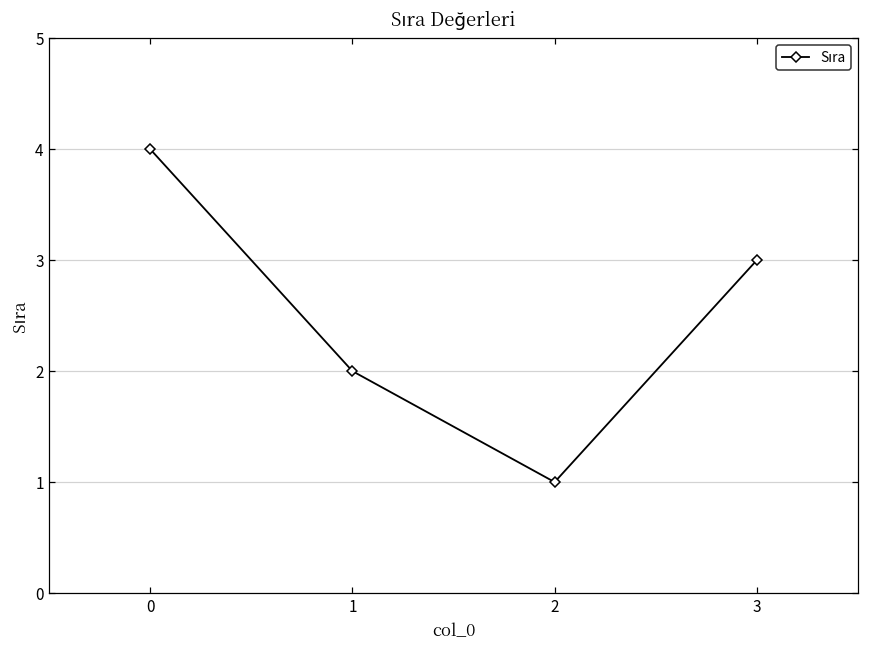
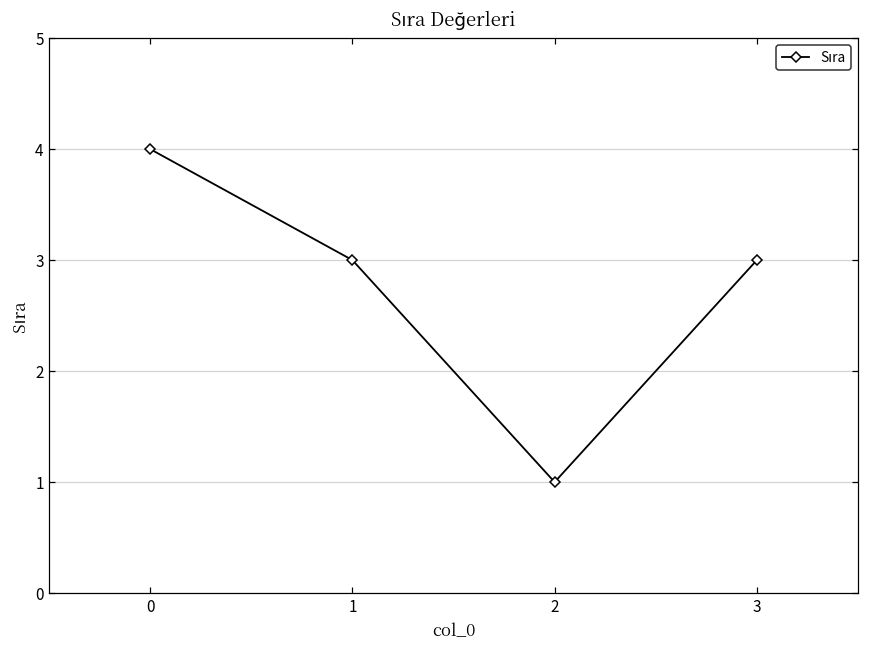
  {
    "0": 4,
-   "1": 2,
+   "1": 3,
    "2": 1,
    "3": 3
  }
